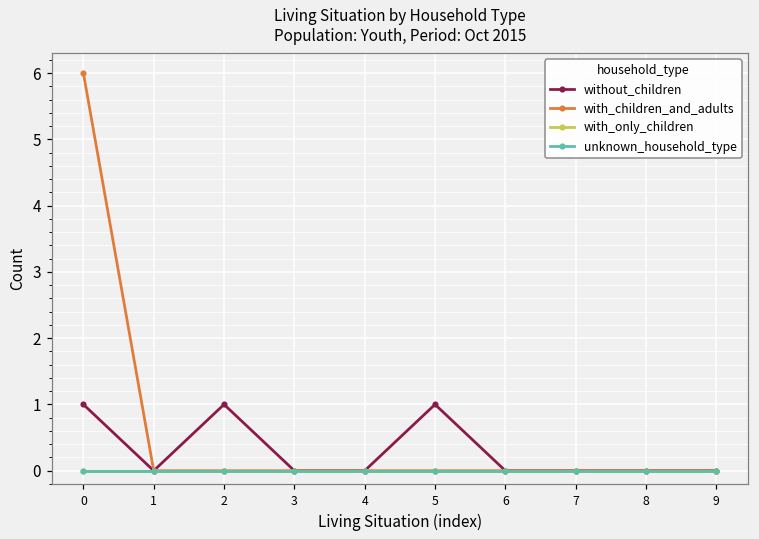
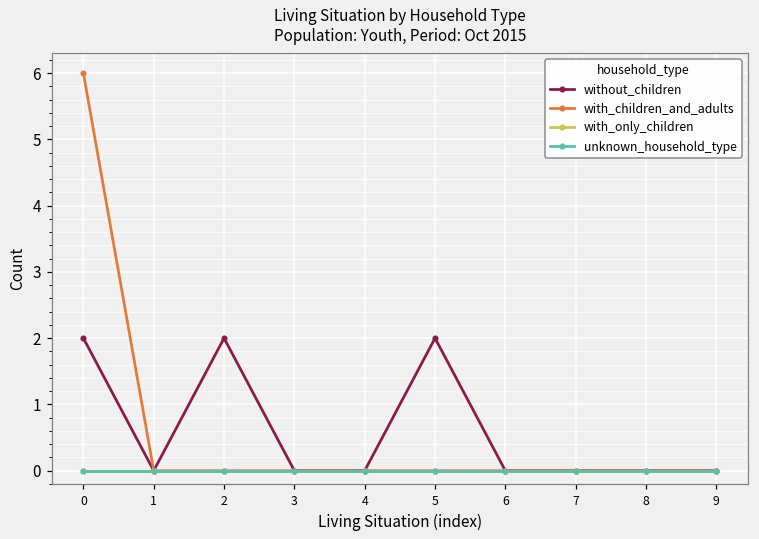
  {
    "without_children": {
-     "0": 1,
-     "2": 1,
-     "5": 1
+     "0": 2,
+     "2": 2,
+     "5": 2
    },
    "with_children_and_adults": {
      "0": 6
    },
    "unknown_household_type": {
      "0": 0
    }
  }
